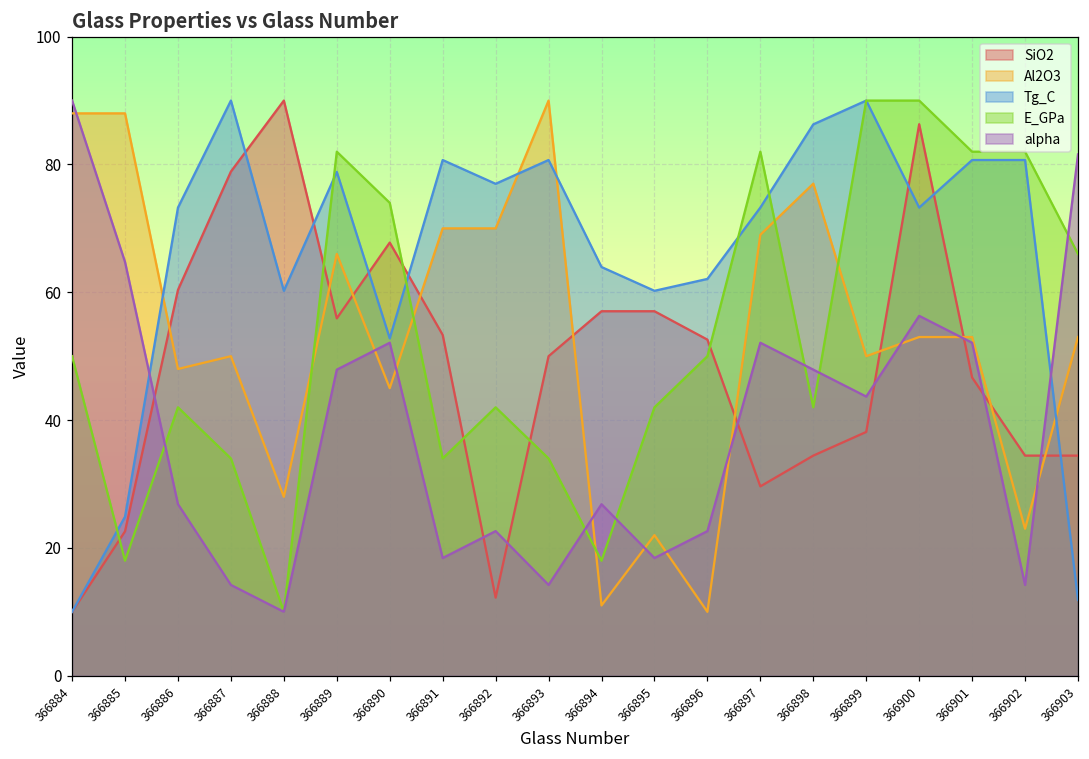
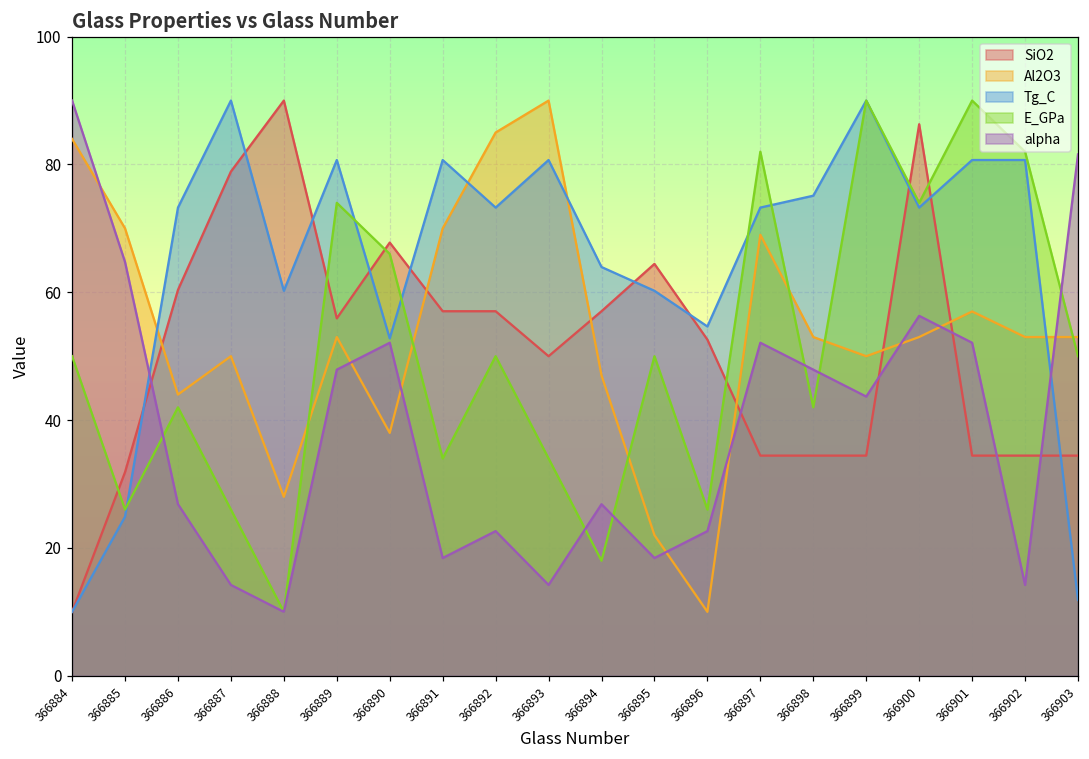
  {
    "SiO2": {
-     "366885": 23,
+     "366885": 32,
      "366886": 60,
      "366887": 79,
      "366888": 90,
      "366889": 56,
      "366890": 68,
-     "366891": 53,
-     "366892": 12,
+     "366891": 57,
+     "366892": 57,
      "366893": 50,
      "366894": 57,
-     "366895": 57,
+     "366895": 64,
      "366896": 53,
-     "366897": 30,
+     "366897": 34,
      "366898": 34,
-     "366899": 38,
+     "366899": 34,
      "366900": 86,
-     "366901": 47,
+     "366901": 34,
      "366902": 34,
      "366903": 34
    },
    "Al2O3": {
-     "366884": 88,
-     "366885": 88,
-     "366886": 48,
+     "366884": 84,
+     "366885": 70,
+     "366886": 44,
      "366887": 50,
      "366888": 28,
-     "366889": 66,
-     "366890": 45,
+     "366889": 53,
+     "366890": 38,
      "366891": 70,
-     "366892": 70,
+     "366892": 85,
      "366893": 90,
-     "366894": 11,
+     "366894": 47,
      "366895": 22,
      "366896": 10,
      "366897": 69,
-     "366898": 77,
+     "366898": 53,
      "366899": 50,
      "366900": 53,
-     "366901": 53,
-     "366902": 23,
+     "366901": 57,
+     "366902": 53,
      "366903": 53
    },
    "Tg_C": {
      "366885": 25,
      "366886": 73,
      "366887": 90,
      "366888": 60,
-     "366889": 79,
+     "366889": 81,
      "366890": 53,
      "366891": 81,
-     "366892": 77,
+     "366892": 73,
      "366893": 81,
      "366894": 64,
      "366895": 60,
-     "366896": 62,
+     "366896": 55,
      "366897": 73,
-     "366898": 86,
+     "366898": 75,
      "366900": 73,
      "366901": 81,
      "366902": 81,
      "366903": 12
    },
    "E_GPa": {
      "366884": 50,
-     "366885": 18,
+     "366885": 26,
      "366886": 42,
-     "366887": 34,
-     "366889": 82,
-     "366890": 74,
+     "366887": 26,
+     "366889": 74,
+     "366890": 66,
      "366891": 34,
-     "366892": 42,
+     "366892": 50,
      "366893": 34,
      "366894": 18,
-     "366895": 42,
-     "366896": 50,
+     "366895": 50,
+     "366896": 26,
      "366897": 82,
      "366898": 42,
-     "366900": 90,
-     "366901": 82,
-     "366903": 66
+     "366900": 74,
+     "366901": 90,
+     "366903": 50
    },
    "alpha": {
      "366884": 90,
      "366885": 65,
      "366886": 27,
      "366887": 14,
      "366889": 48,
      "366890": 52,
      "366891": 18,
      "366892": 23,
      "366893": 14,
      "366894": 27,
      "366895": 18,
      "366896": 23,
      "366897": 52,
      "366898": 48,
      "366899": 44,
      "366900": 56,
      "366901": 52,
      "366902": 14,
      "366903": 82
    }
  }
